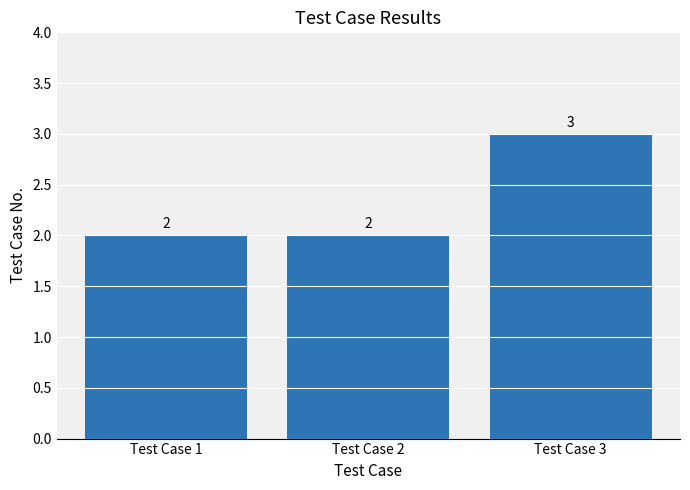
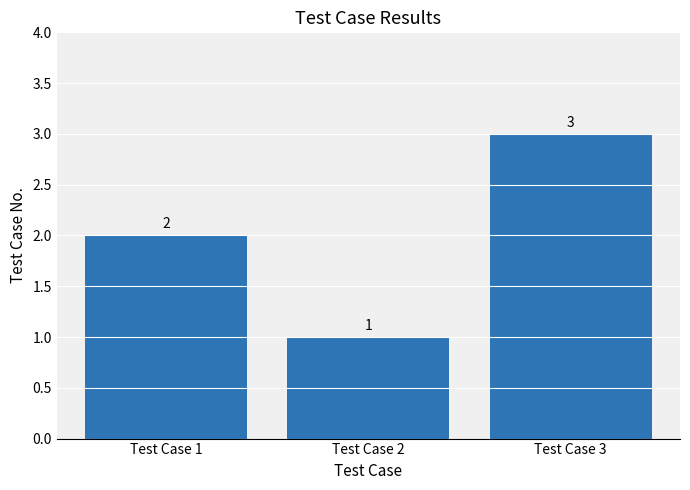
  {
    "Test Case 1": 2,
-   "Test Case 2": 2,
+   "Test Case 2": 1,
    "Test Case 3": 3
  }
